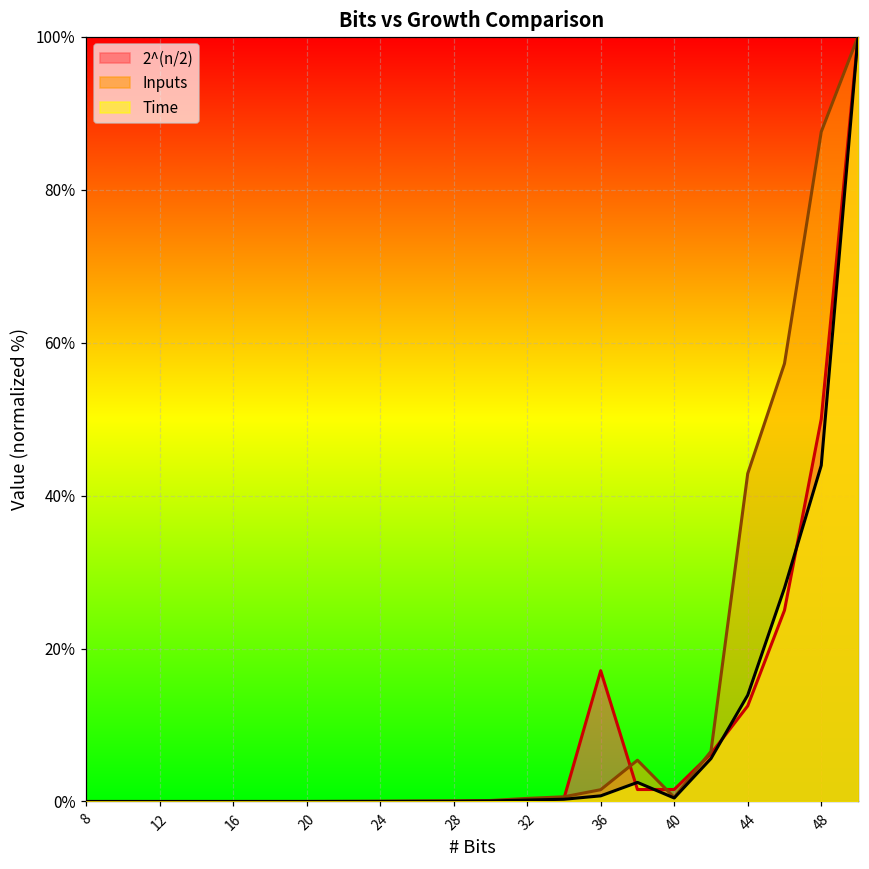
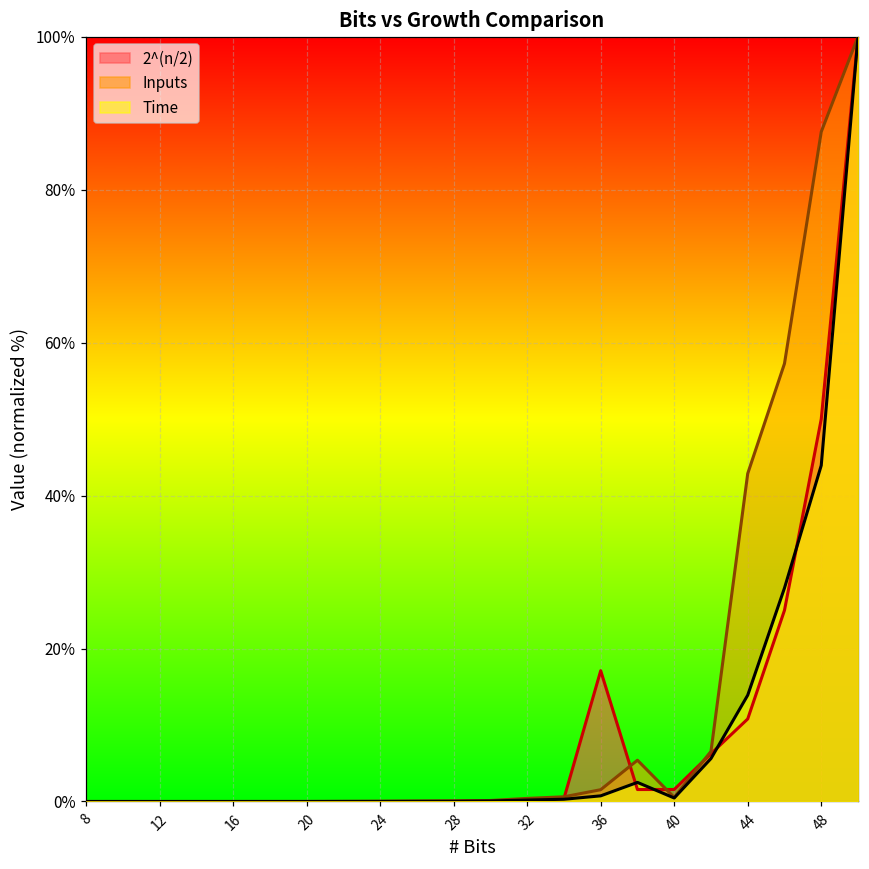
  {
    "2^(n/2)": {
      "36": "17%",
      "40": "2%",
-     "44": "13%",
+     "44": "11%",
      "48": "50%"
    },
    "Inputs": {
      "36": "2%",
      "44": "43%",
      "48": "88%"
    },
    "Time": {
      "36": "1%",
      "44": "14%",
      "48": "44%"
    }
  }
